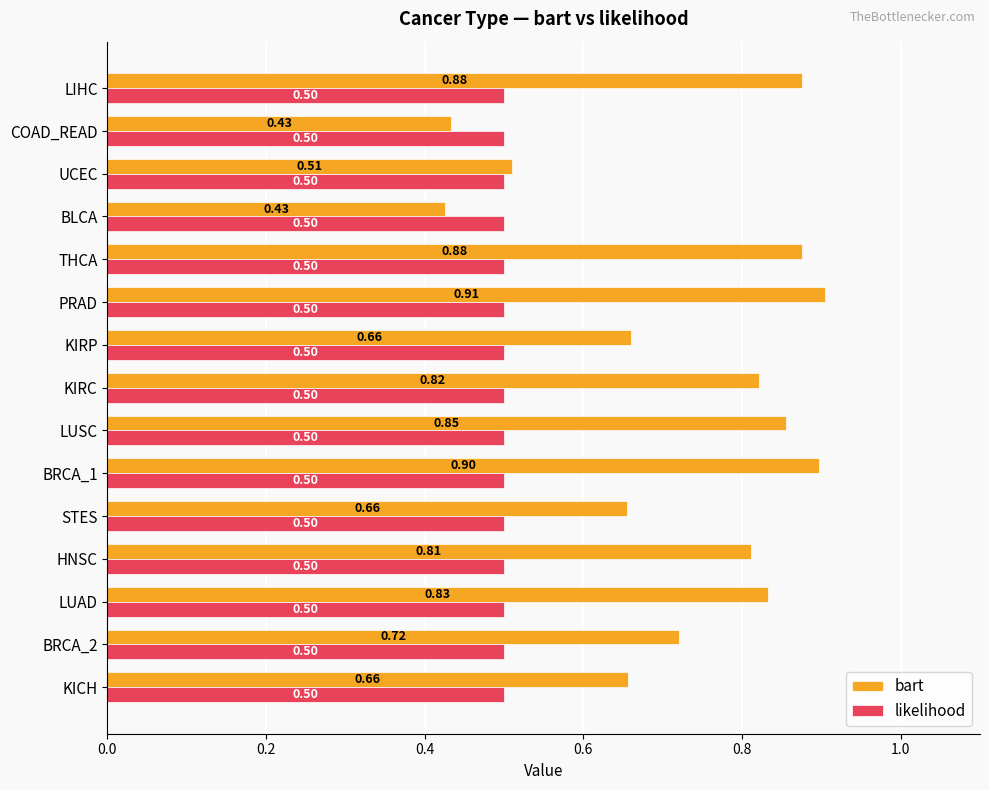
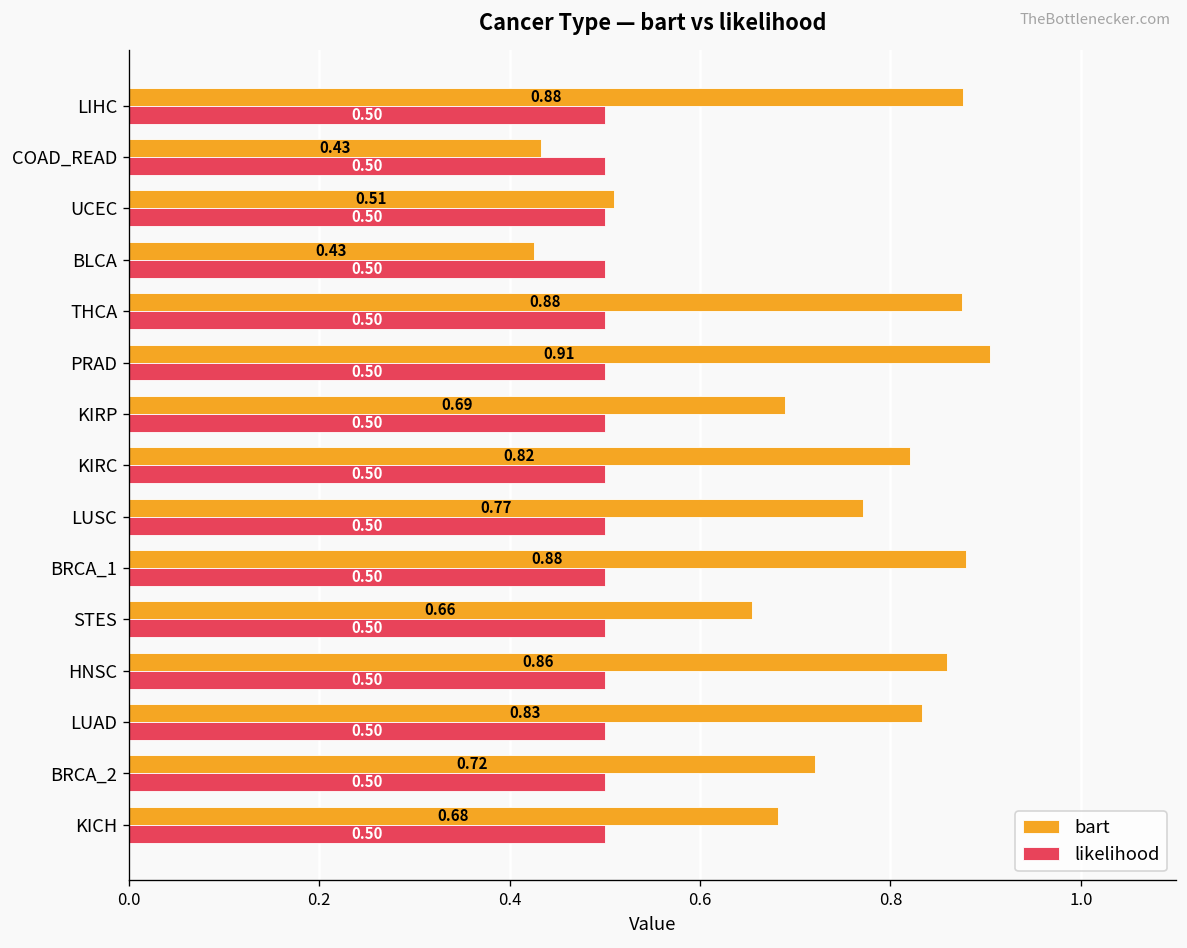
  {
    "bart": {
      "LIHC": 0.88,
      "COAD_READ": 0.43,
      "UCEC": 0.51,
      "BLCA": 0.43,
      "THCA": 0.88,
      "PRAD": 0.91,
-     "KIRP": 0.66,
+     "KIRP": 0.69,
      "KIRC": 0.82,
-     "LUSC": 0.85,
-     "BRCA_1": 0.90,
+     "LUSC": 0.77,
+     "BRCA_1": 0.88,
      "STES": 0.66,
-     "HNSC": 0.81,
+     "HNSC": 0.86,
      "LUAD": 0.83,
      "BRCA_2": 0.72,
-     "KICH": 0.66
+     "KICH": 0.68
    },
    "likelihood": {
      "LIHC": 0.50,
      "COAD_READ": 0.50,
      "UCEC": 0.50,
      "BLCA": 0.50,
      "THCA": 0.50,
      "PRAD": 0.50,
      "KIRP": 0.50,
      "KIRC": 0.50,
      "LUSC": 0.50,
      "BRCA_1": 0.50,
      "STES": 0.50,
      "HNSC": 0.50,
      "LUAD": 0.50,
      "BRCA_2": 0.50,
      "KICH": 0.50
    }
  }
